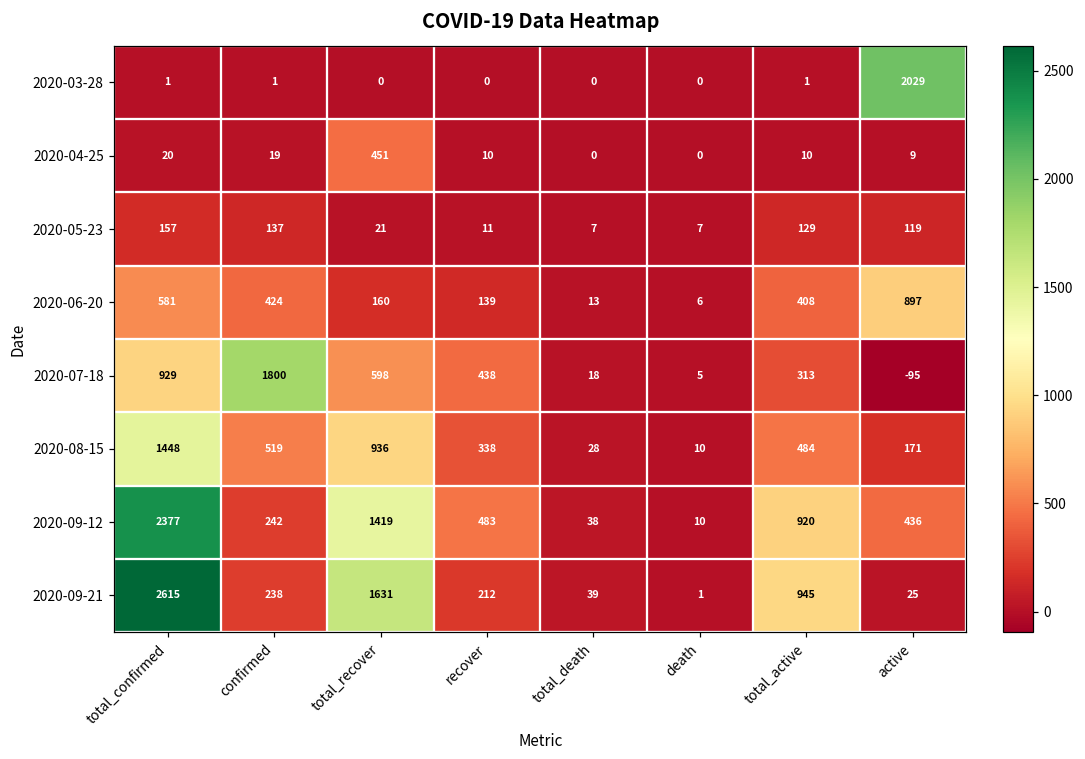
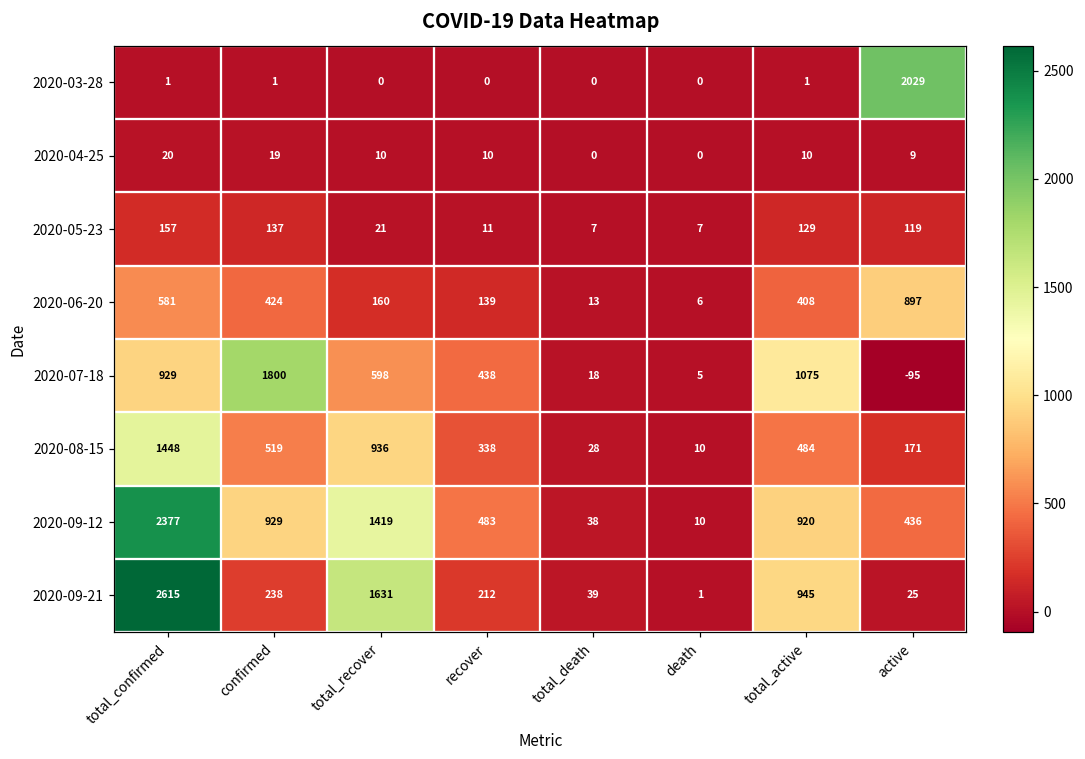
  {
    "2020-03-28": {
      "total_confirmed": 1,
      "confirmed": 1,
      "total_recover": 0,
      "recover": 0,
      "total_death": 0,
      "death": 0,
      "total_active": 1,
      "active": 2029
    },
    "2020-04-25": {
      "total_confirmed": 20,
      "confirmed": 19,
-     "total_recover": 451,
+     "total_recover": 10,
      "recover": 10,
      "total_death": 0,
      "death": 0,
      "total_active": 10,
      "active": 9
    },
    "2020-05-23": {
      "total_confirmed": 157,
      "confirmed": 137,
      "total_recover": 21,
      "recover": 11,
      "total_death": 7,
      "death": 7,
      "total_active": 129,
      "active": 119
    },
    "2020-06-20": {
      "total_confirmed": 581,
      "confirmed": 424,
      "total_recover": 160,
      "recover": 139,
      "total_death": 13,
      "death": 6,
      "total_active": 408,
      "active": 897
    },
    "2020-07-18": {
      "total_confirmed": 929,
      "confirmed": 1800,
      "total_recover": 598,
      "recover": 438,
      "total_death": 18,
      "death": 5,
-     "total_active": 313,
+     "total_active": 1075,
      "active": -95
    },
    "2020-08-15": {
      "total_confirmed": 1448,
      "confirmed": 519,
      "total_recover": 936,
      "recover": 338,
      "total_death": 28,
      "death": 10,
      "total_active": 484,
      "active": 171
    },
    "2020-09-12": {
      "total_confirmed": 2377,
-     "confirmed": 242,
+     "confirmed": 929,
      "total_recover": 1419,
      "recover": 483,
      "total_death": 38,
      "death": 10,
      "total_active": 920,
      "active": 436
    },
    "2020-09-21": {
      "total_confirmed": 2615,
      "confirmed": 238,
      "total_recover": 1631,
      "recover": 212,
      "total_death": 39,
      "death": 1,
      "total_active": 945,
      "active": 25
    }
  }
